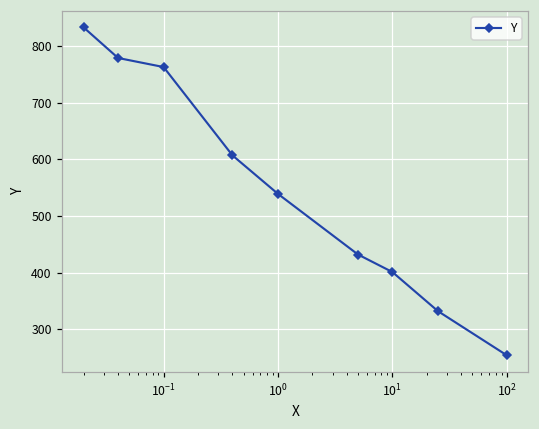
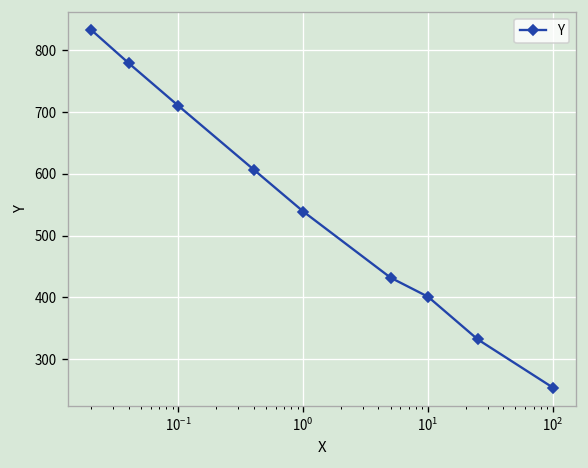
  {
-   "10^-1": 760,
+   "10^-1": 710,
    "10^0": 540,
    "10^1": 400,
    "10^2": 250
  }
